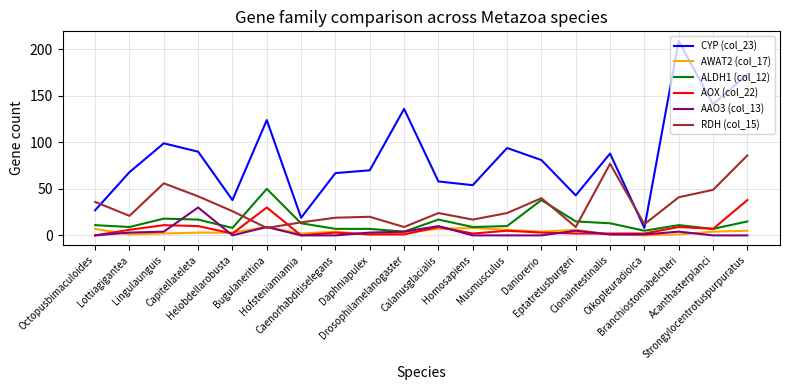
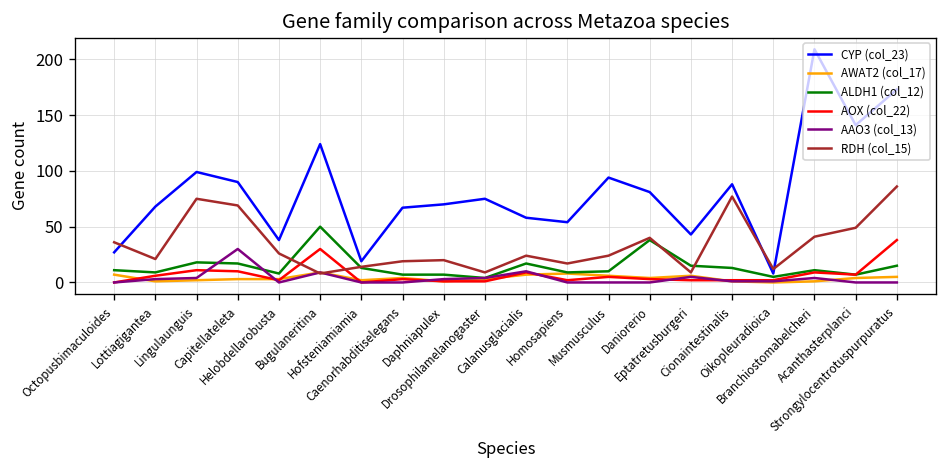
  {
    "CYP (col_23)": {
      "Octopusbimaculoides": 30,
      "Lottiagigantea": 70,
      "Lingulaunguis": 100,
      "Capitellateleta": 90,
      "Helobdellarobusta": 40,
      "Bugulaneritina": 120,
      "Hofsteniamiamia": 20,
      "Caenorhabditiselegans": 70,
      "Daphniapulex": 70,
-     "Drosophilamelanogaster": 140,
+     "Drosophilamelanogaster": 80,
      "Calanusglacialis": 60,
      "Homosapiens": 50,
      "Musmusculus": 90,
      "Daniorerio": 80,
      "Eptatretusburgeri": 40,
      "Cionaintestinalis": 90,
      "Oikopleuradioica": 10
    },
    "AWAT2 (col_17)": {
      "Octopusbimaculoides": 10,
      "Capitellateleta": 0,
      "Branchiostomabelcheri": 0,
      "Acanthasterplanci": 0,
      "Strongylocentrotuspurpuratus": 10
    },
    "ALDH1 (col_12)": {
      "Octopusbimaculoides": 10,
      "Lottiagigantea": 10,
      "Lingulaunguis": 20,
      "Capitellateleta": 20,
      "Helobdellarobusta": 10,
      "Bugulaneritina": 50,
      "Caenorhabditiselegans": 10,
      "Daphniapulex": 10,
      "Calanusglacialis": 20,
      "Musmusculus": 10,
      "Eptatretusburgeri": 20,
      "Cionaintestinalis": 10,
      "Oikopleuradioica": 10,
      "Strongylocentrotuspurpuratus": 20
    },
    "AOX (col_22)": {
      "Lottiagigantea": 10,
      "Lingulaunguis": 10,
      "Capitellateleta": 10,
      "Bugulaneritina": 30,
      "Eptatretusburgeri": 0,
      "Strongylocentrotuspurpuratus": 40
    },
    "AAO3 (col_13)": {
      "Capitellateleta": 30,
      "Caenorhabditiselegans": 0,
      "Musmusculus": 0,
      "Daniorerio": 0,
      "Branchiostomabelcheri": 0,
      "Acanthasterplanci": 0,
      "Strongylocentrotuspurpuratus": 0
    },
    "RDH (col_15)": {
      "Octopusbimaculoides": 40,
      "Lottiagigantea": 20,
-     "Lingulaunguis": 60,
-     "Capitellateleta": 40,
+     "Lingulaunguis": 80,
+     "Capitellateleta": 70,
      "Helobdellarobusta": 30,
      "Caenorhabditiselegans": 20,
      "Daphniapulex": 20,
      "Drosophilamelanogaster": 10,
      "Calanusglacialis": 20,
      "Homosapiens": 20,
      "Musmusculus": 20,
      "Eptatretusburgeri": 10,
      "Cionaintestinalis": 80,
      "Oikopleuradioica": 10,
      "Branchiostomabelcheri": 40,
      "Acanthasterplanci": 50,
      "Strongylocentrotuspurpuratus": 90
    }
  }
